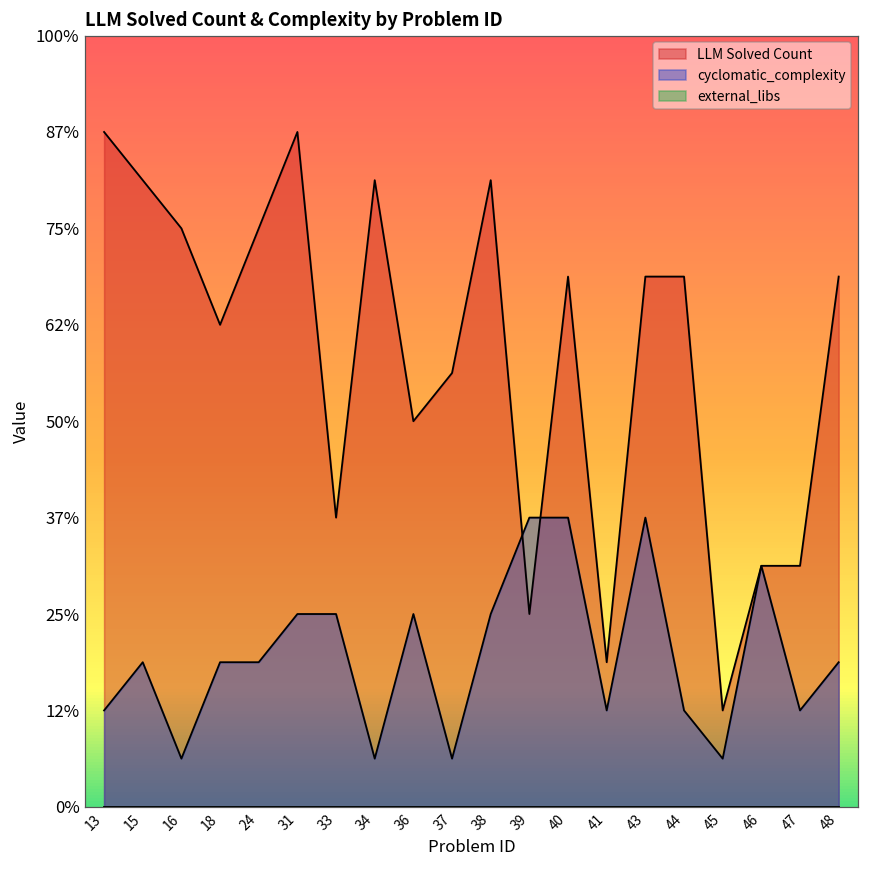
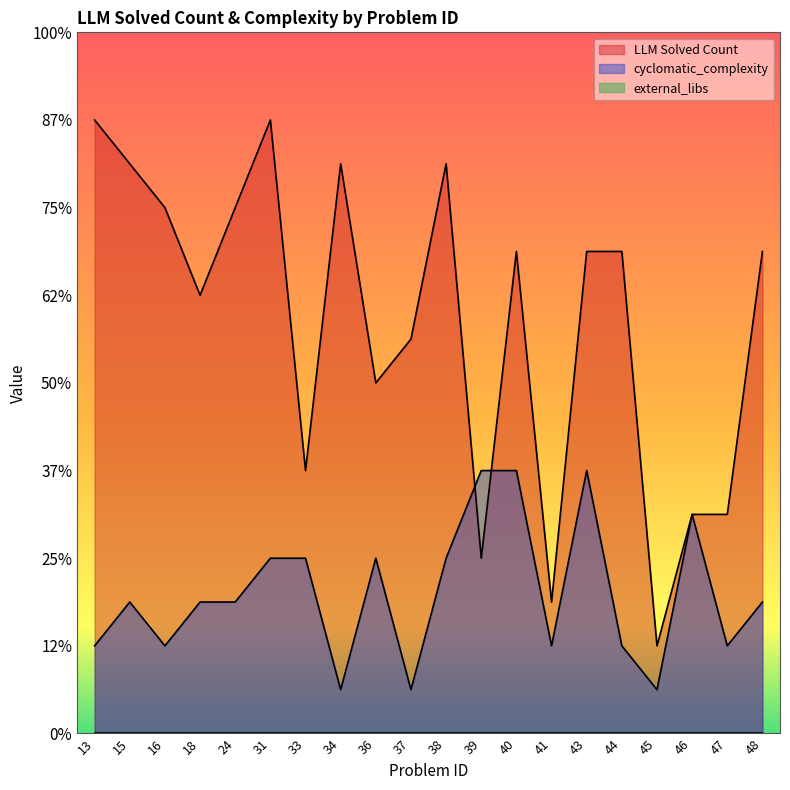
  {
    "LLM Solved Count": {
      "13": "88%",
      "15": "81%",
      "16": "75%",
      "18": "63%",
      "24": "75%",
      "31": "88%",
      "33": "38%",
      "34": "81%",
      "36": "50%",
      "37": "56%",
      "38": "81%",
      "39": "25%",
      "40": "69%",
      "41": "19%",
      "43": "69%",
      "44": "69%",
      "45": "13%",
      "47": "31%",
      "48": "69%"
    },
    "cyclomatic_complexity": {
      "13": "13%",
      "15": "19%",
-     "16": "6%",
+     "16": "13%",
      "18": "19%",
      "24": "19%",
      "31": "25%",
      "33": "25%",
      "34": "6%",
      "36": "25%",
      "37": "6%",
      "38": "25%",
      "39": "38%",
      "40": "38%",
      "41": "13%",
      "43": "38%",
      "44": "13%",
      "45": "6%",
      "47": "13%",
      "48": "19%"
    },
    "external_libs": {
      "13": "0%",
      "15": "0%",
      "16": "0%",
      "18": "0%",
      "24": "0%",
      "31": "0%",
      "33": "0%",
      "34": "0%",
      "36": "0%",
      "37": "0%",
      "38": "0%",
      "39": "0%",
      "40": "0%",
      "41": "0%",
      "43": "0%",
      "44": "0%",
      "45": "0%",
      "46": "0%",
      "47": "0%",
      "48": "0%"
    }
  }
